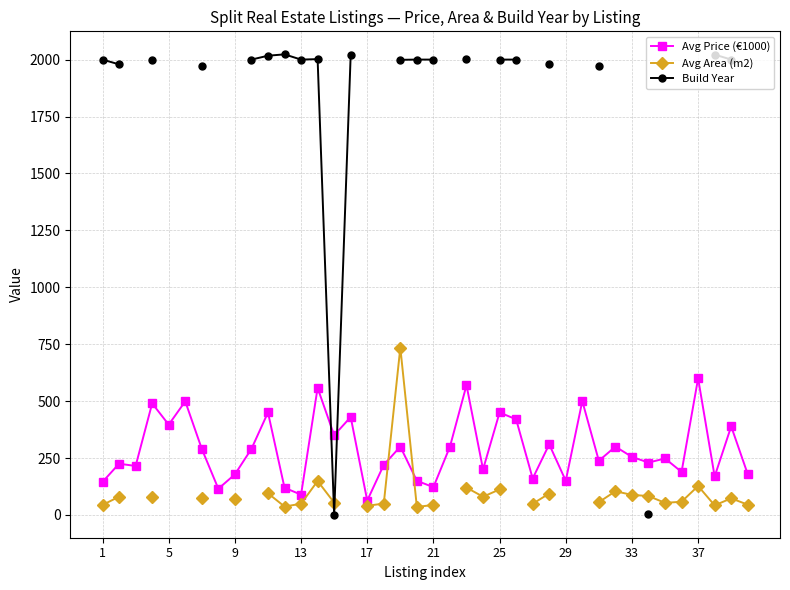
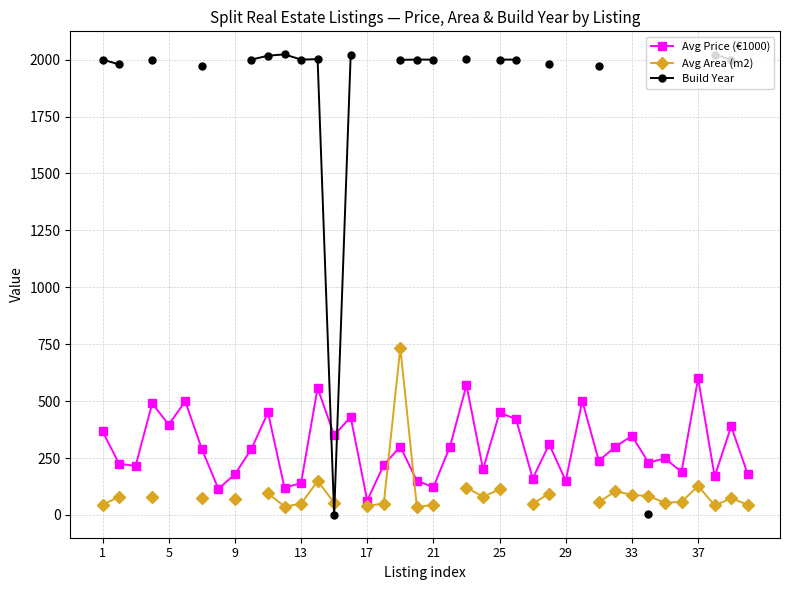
  {
    "Avg Price (€1000)": {
-     "1": 150,
+     "1": 370,
      "5": 400,
      "9": 180,
-     "13": 90,
+     "13": 140,
      "17": 60,
      "21": 120,
      "25": 450,
      "29": 150,
-     "33": 260,
+     "33": 350,
      "37": 600
    },
    "Avg Area (m2)": {
      "9": 70,
      "21": 40,
      "25": 110
    },
    "Build Year": {
      "21": 2000
    }
  }
